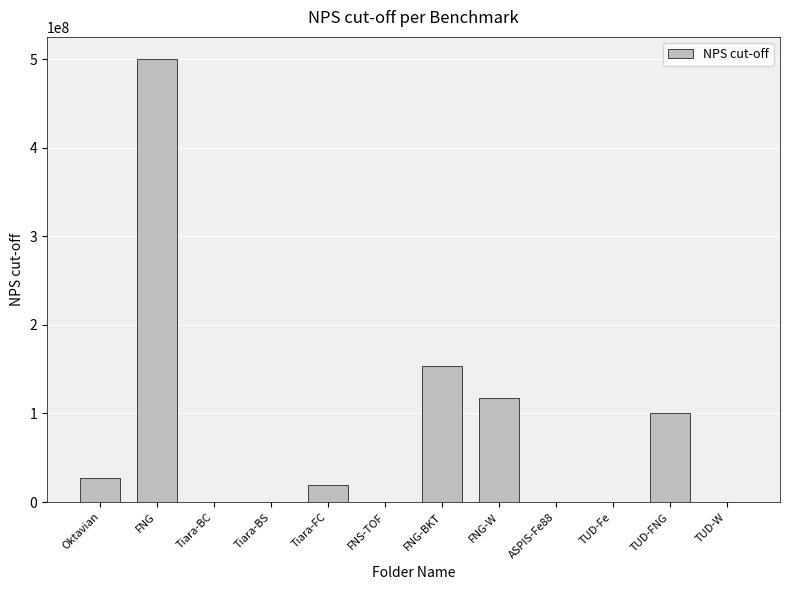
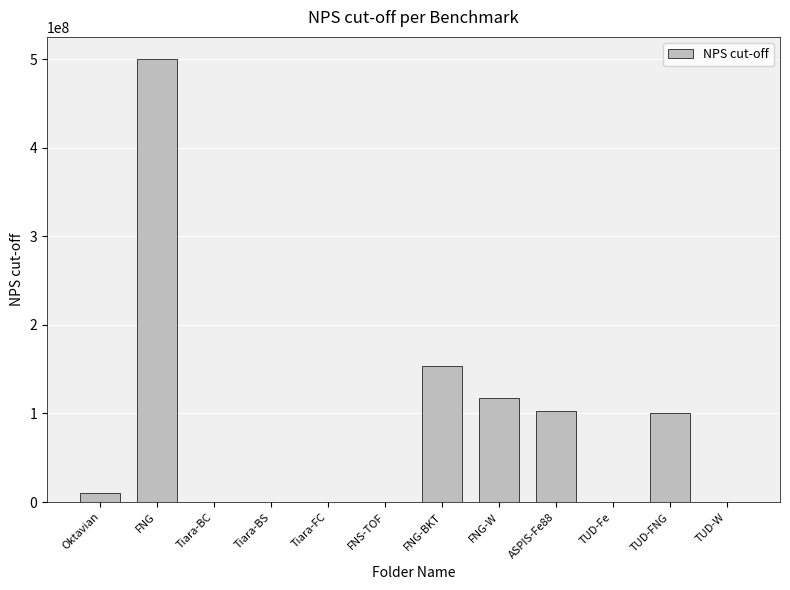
  {
-   "Oktavian": 30000000,
+   "Oktavian": 10000000,
    "FNG": 500000000,
-   "Tiara-FC": 20000000,
+   "Tiara-FC": 0,
    "FNG-BKT": 150000000,
    "FNG-W": 120000000,
-   "ASPIS-Fe88": 0,
+   "ASPIS-Fe88": 100000000,
    "TUD-FNG": 100000000
  }
